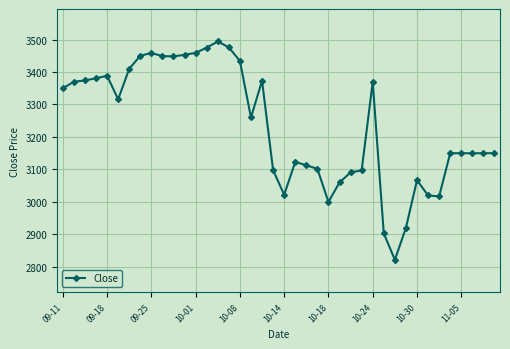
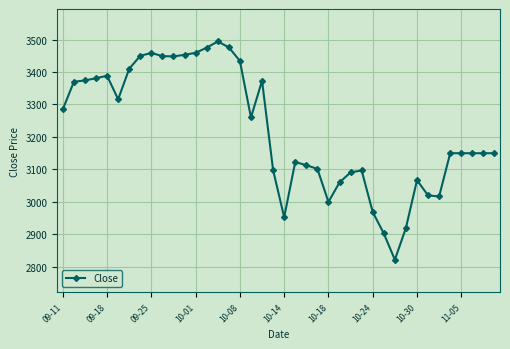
  {
-   "09-11": 3350,
+   "09-11": 3290,
    "09-18": 3390,
    "09-25": 3460,
    "10-01": 3460,
    "10-08": 3430,
-   "10-14": 3020,
+   "10-14": 2950,
    "10-18": 3000,
-   "10-24": 3370,
+   "10-24": 2970,
    "10-30": 3070,
    "11-05": 3150
  }
